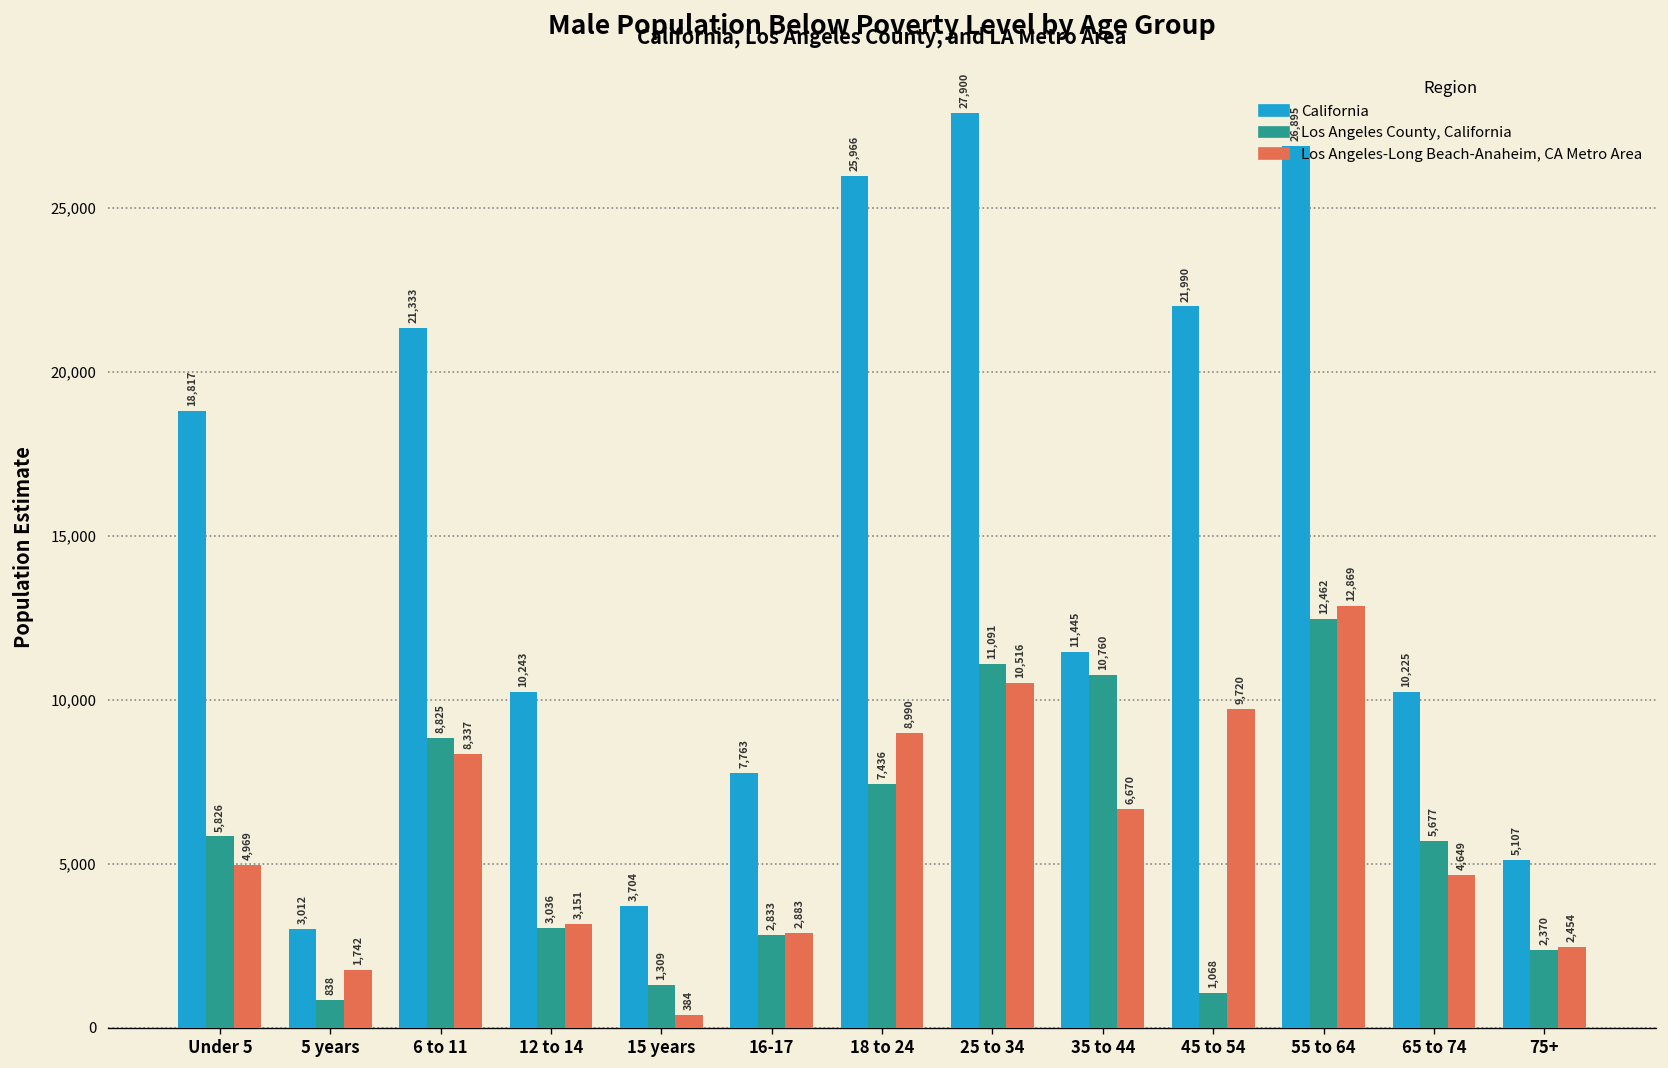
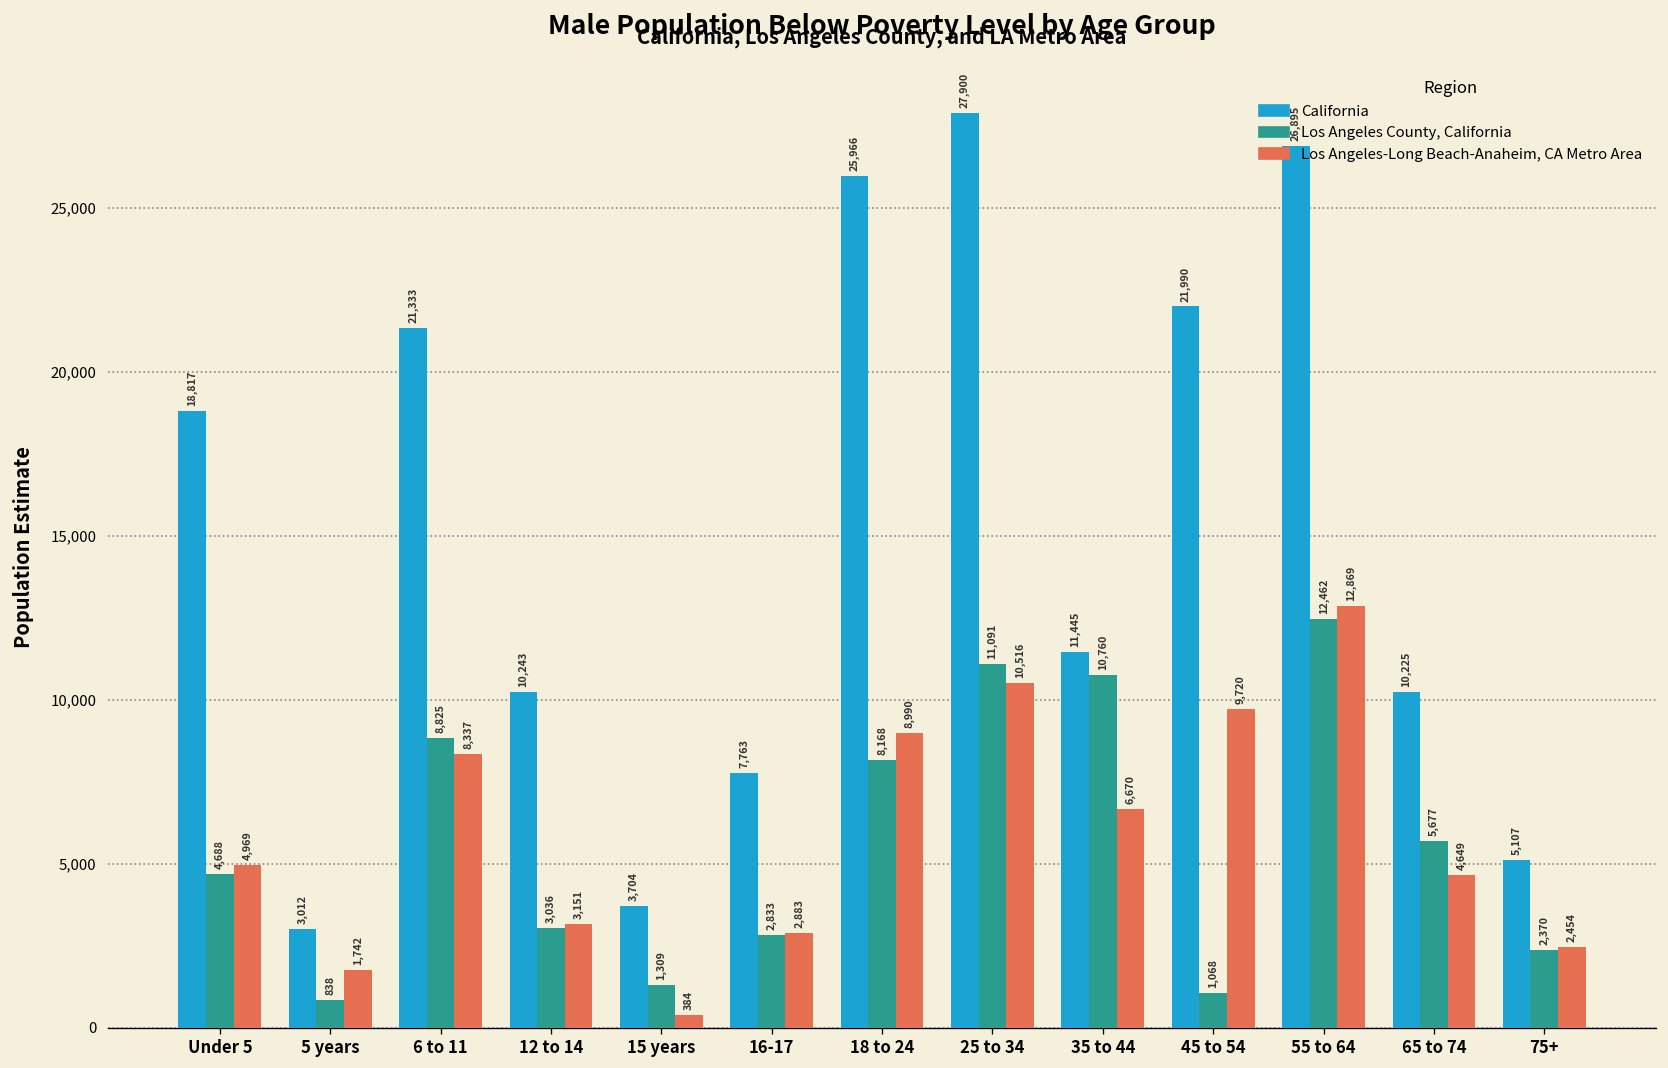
  {
    "California": {
      "Under 5": "18,817",
      "5 years": "3,012",
      "6 to 11": "21,333",
      "12 to 14": "10,243",
      "15 years": "3,704",
      "16-17": "7,763",
      "18 to 24": "25,966",
      "25 to 34": "27,900",
      "35 to 44": "11,445",
      "45 to 54": "21,990",
      "55 to 64": "26,895",
      "65 to 74": "10,225",
      "75+": "5,107"
    },
    "Los Angeles County, California": {
-     "Under 5": "5,826",
+     "Under 5": "4,688",
      "5 years": "838",
      "6 to 11": "8,825",
      "12 to 14": "3,036",
      "15 years": "1,309",
      "16-17": "2,833",
-     "18 to 24": "7,436",
+     "18 to 24": "8,168",
      "25 to 34": "11,091",
      "35 to 44": "10,760",
      "45 to 54": "1,068",
      "55 to 64": "12,462",
      "65 to 74": "5,677",
      "75+": "2,370"
    },
    "Los Angeles-Long Beach-Anaheim, CA Metro Area": {
      "Under 5": "4,969",
      "5 years": "1,742",
      "6 to 11": "8,337",
      "12 to 14": "3,151",
      "15 years": "384",
      "16-17": "2,883",
      "18 to 24": "8,990",
      "25 to 34": "10,516",
      "35 to 44": "6,670",
      "45 to 54": "9,720",
      "55 to 64": "12,869",
      "65 to 74": "4,649",
      "75+": "2,454"
    }
  }
